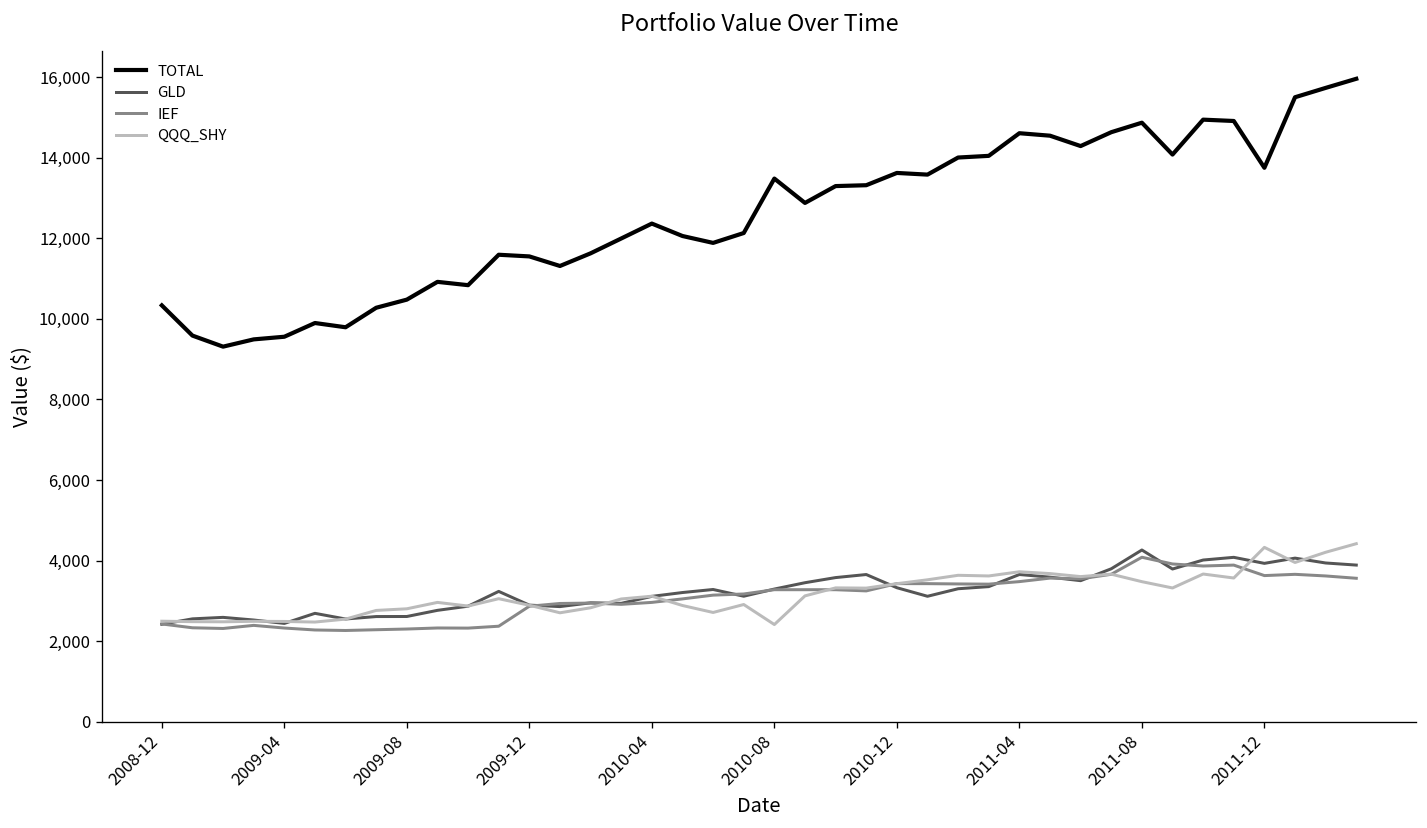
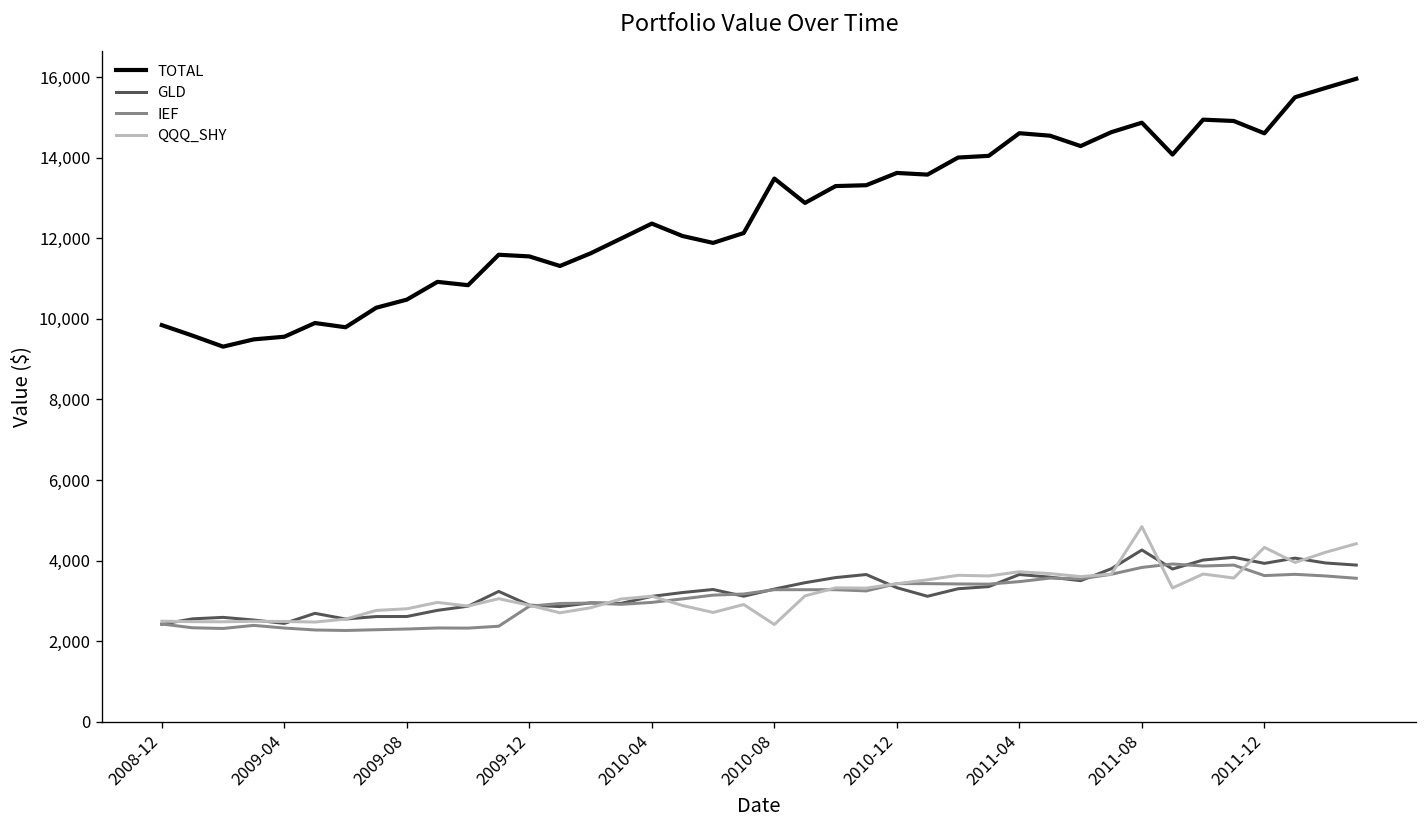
  {
    "TOTAL": {
-     "2008-12": "10,300",
+     "2008-12": "9,800",
      "2009-04": "9,600",
      "2009-08": "10,500",
      "2009-12": "11,500",
      "2010-04": "12,400",
      "2010-08": "13,500",
      "2010-12": "13,600",
      "2011-04": "14,600",
      "2011-08": "14,900",
-     "2011-12": "13,700"
+     "2011-12": "14,600"
    },
    "GLD": {
      "2009-08": "2,600",
      "2010-12": "3,300",
      "2011-08": "4,300",
      "2011-12": "3,900"
    },
    "IEF": {
      "2009-04": "2,300",
      "2009-08": "2,300",
      "2010-04": "3,000",
      "2011-04": "3,500",
-     "2011-08": "4,100",
+     "2011-08": "3,800",
      "2011-12": "3,600"
    },
    "QQQ_SHY": {
      "2009-08": "2,800",
      "2010-08": "2,400",
-     "2011-08": "3,500",
+     "2011-08": "4,800",
      "2011-12": "4,300"
    }
  }
